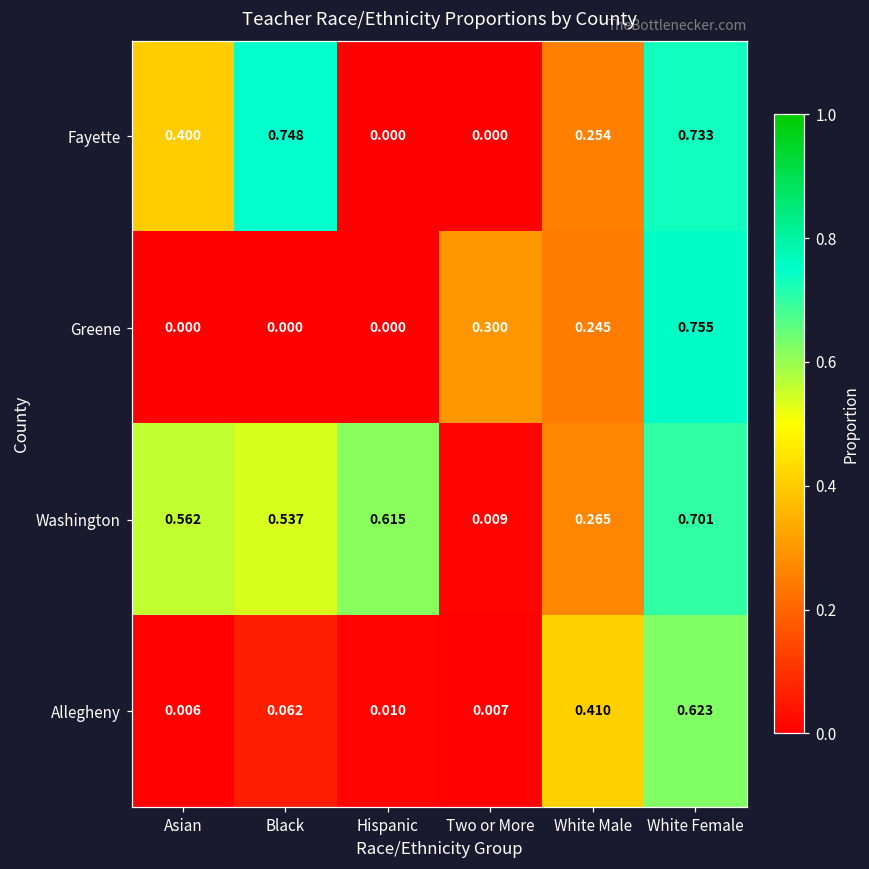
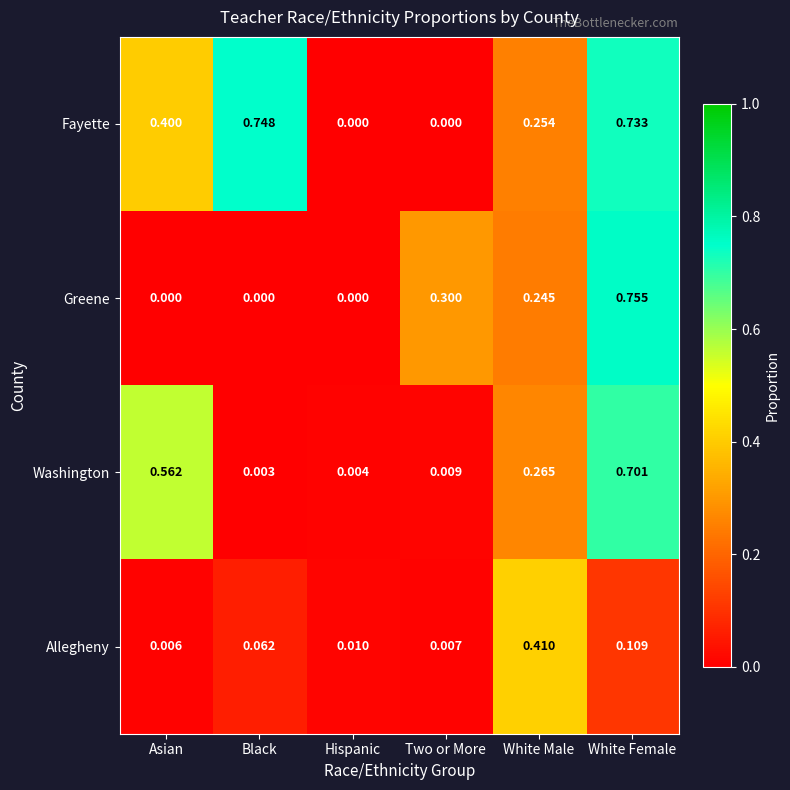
  {
    "Fayette": {
      "Asian": 0.400,
      "Black": 0.748,
      "Hispanic": 0.000,
      "Two or More": 0.000,
      "White Male": 0.254,
      "White Female": 0.733
    },
    "Greene": {
      "Asian": 0.000,
      "Black": 0.000,
      "Hispanic": 0.000,
      "Two or More": 0.300,
      "White Male": 0.245,
      "White Female": 0.755
    },
    "Washington": {
      "Asian": 0.562,
-     "Black": 0.537,
-     "Hispanic": 0.615,
+     "Black": 0.003,
+     "Hispanic": 0.004,
      "Two or More": 0.009,
      "White Male": 0.265,
      "White Female": 0.701
    },
    "Allegheny": {
      "Asian": 0.006,
      "Black": 0.062,
      "Hispanic": 0.010,
      "Two or More": 0.007,
      "White Male": 0.410,
-     "White Female": 0.623
+     "White Female": 0.109
    }
  }
